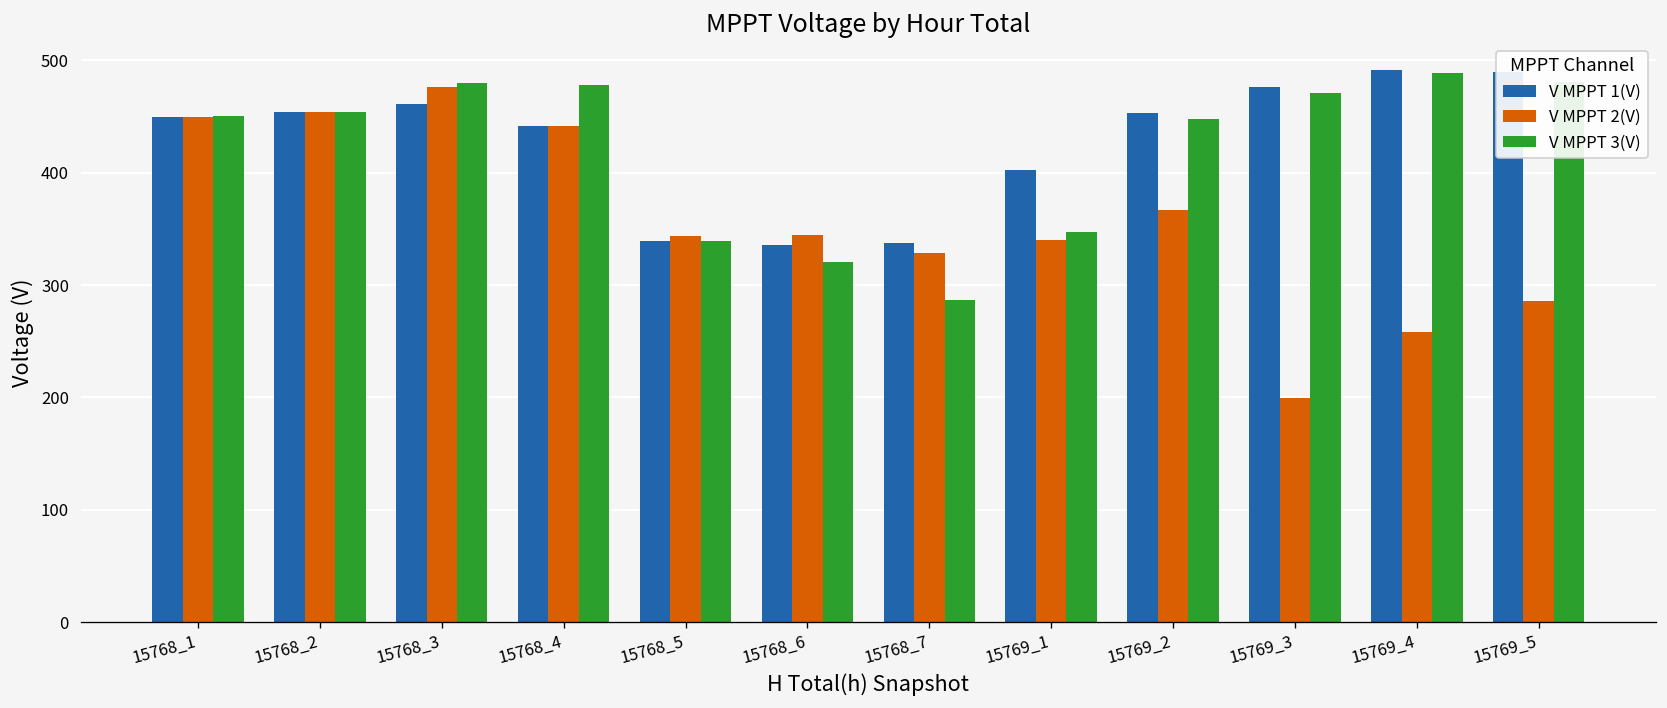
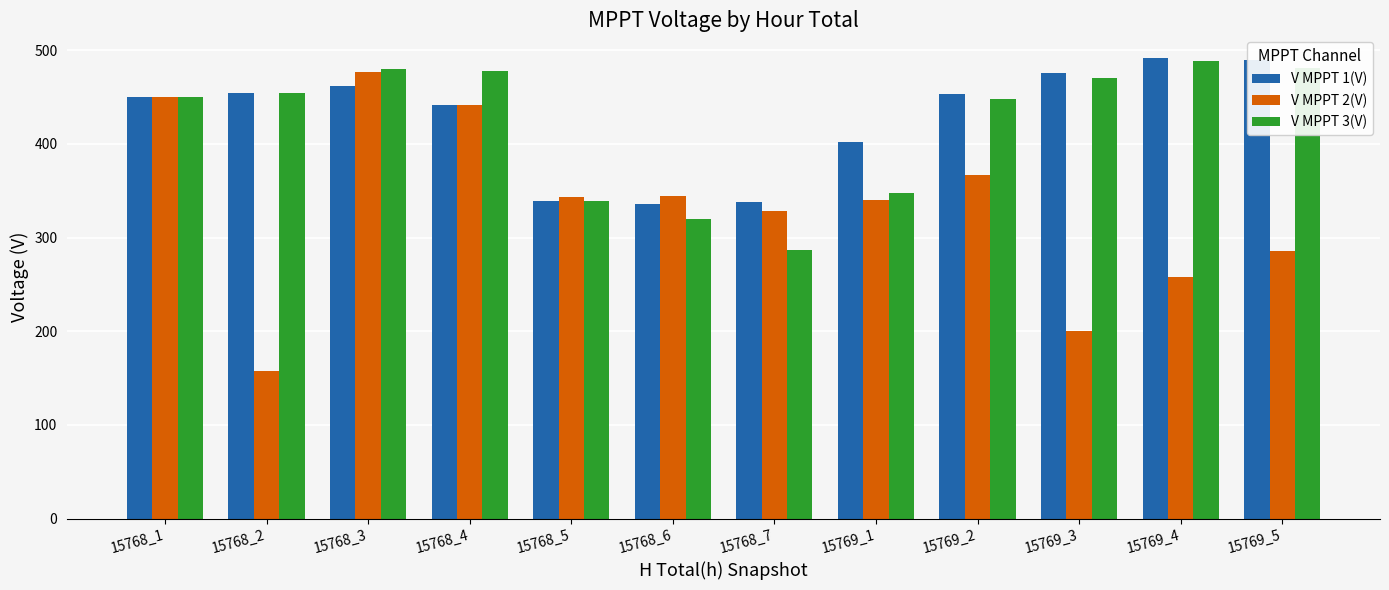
  {
    "V MPPT 1(V)": {
      "15768_1": 450,
      "15768_2": 450,
      "15768_3": 460,
      "15768_4": 440,
      "15768_5": 340,
      "15768_6": 340,
      "15768_7": 340,
      "15769_1": 400,
      "15769_2": 450,
      "15769_3": 480,
      "15769_4": 490
    },
    "V MPPT 2(V)": {
      "15768_1": 450,
-     "15768_2": 450,
+     "15768_2": 160,
      "15768_3": 480,
      "15768_4": 440,
      "15768_5": 340,
      "15768_6": 340,
      "15768_7": 330,
      "15769_1": 340,
      "15769_2": 370,
      "15769_3": 200,
      "15769_4": 260,
      "15769_5": 290
    },
    "V MPPT 3(V)": {
      "15768_1": 450,
      "15768_2": 450,
      "15768_3": 480,
      "15768_4": 480,
      "15768_5": 340,
      "15768_6": 320,
      "15768_7": 290,
      "15769_1": 350,
      "15769_2": 450,
      "15769_3": 470,
      "15769_4": 490
    }
  }
